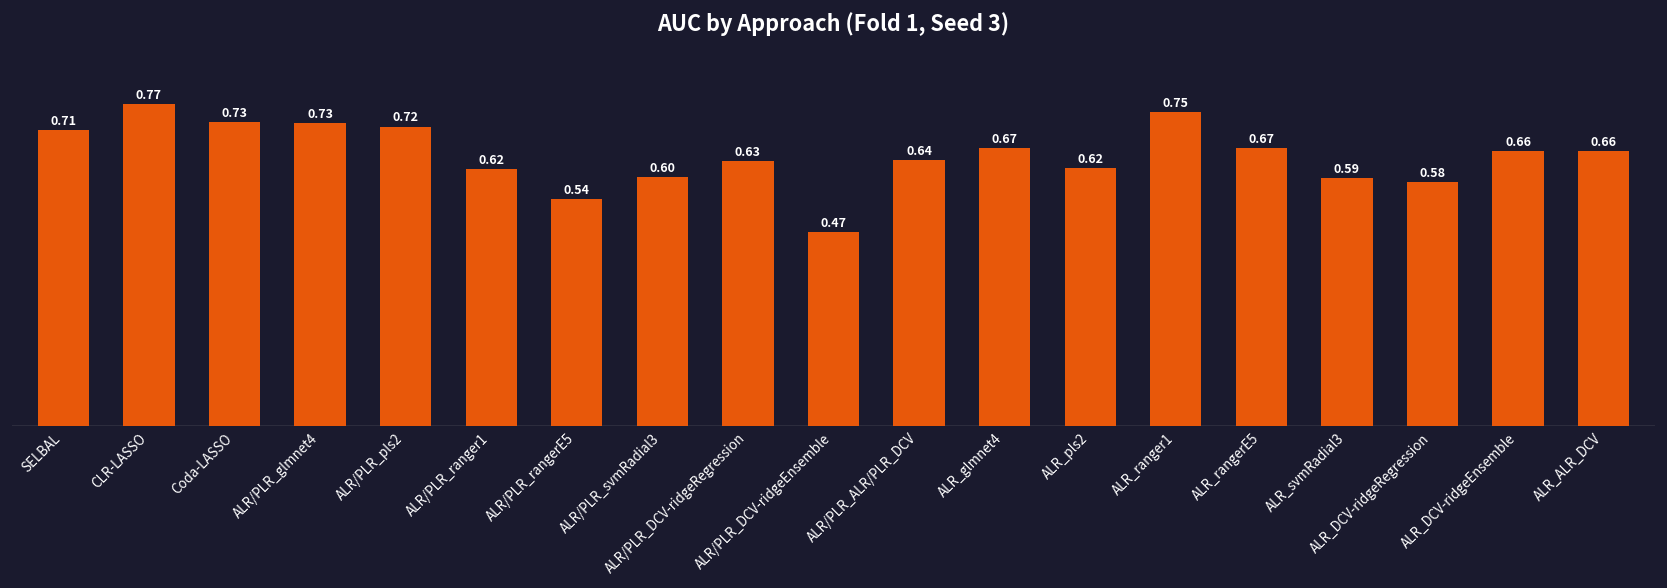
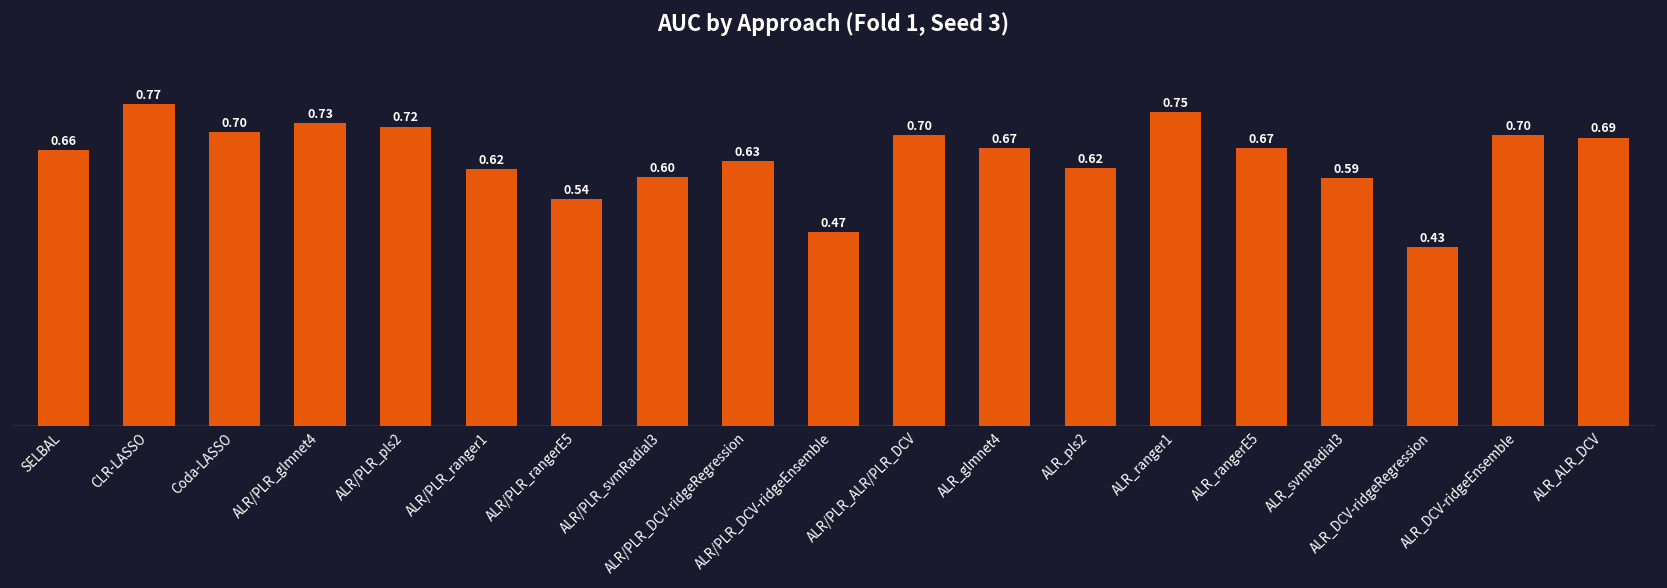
  {
-   "SELBAL": 0.71,
+   "SELBAL": 0.66,
    "CLR-LASSO": 0.77,
-   "Coda-LASSO": 0.73,
+   "Coda-LASSO": 0.70,
    "ALR/PLR_glmnet4": 0.73,
    "ALR/PLR_pls2": 0.72,
    "ALR/PLR_ranger1": 0.62,
    "ALR/PLR_rangerE5": 0.54,
    "ALR/PLR_svmRadial3": 0.60,
    "ALR/PLR_DCV-ridgeRegression": 0.63,
    "ALR/PLR_DCV-ridgeEnsemble": 0.47,
-   "ALR/PLR_ALR/PLR_DCV": 0.64,
+   "ALR/PLR_ALR/PLR_DCV": 0.70,
    "ALR_glmnet4": 0.67,
    "ALR_pls2": 0.62,
    "ALR_ranger1": 0.75,
    "ALR_rangerE5": 0.67,
    "ALR_svmRadial3": 0.59,
-   "ALR_DCV-ridgeRegression": 0.58,
-   "ALR_DCV-ridgeEnsemble": 0.66,
-   "ALR_ALR_DCV": 0.66
+   "ALR_DCV-ridgeRegression": 0.43,
+   "ALR_DCV-ridgeEnsemble": 0.70,
+   "ALR_ALR_DCV": 0.69
  }
